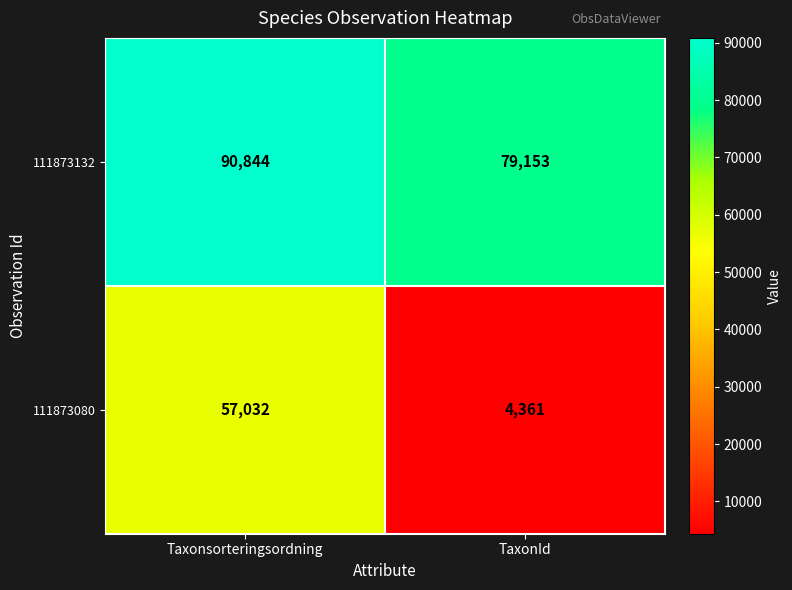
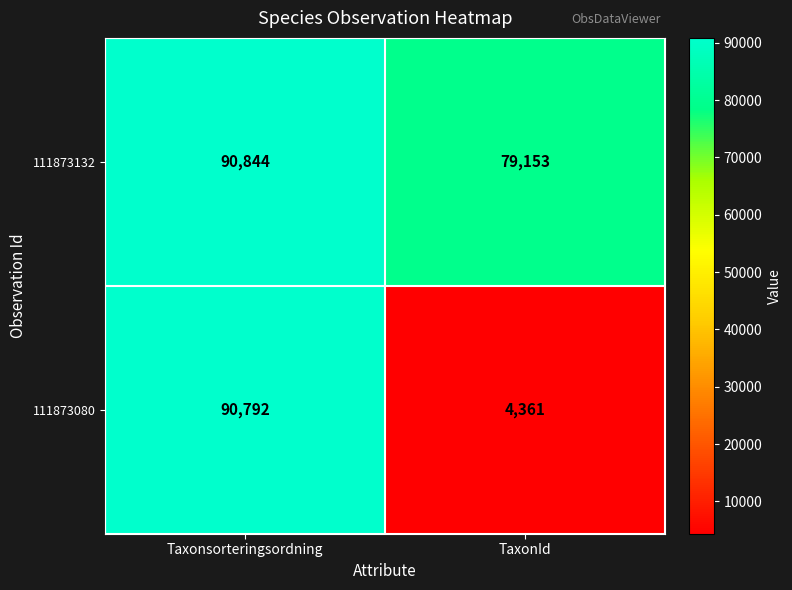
  {
    "111873132": {
      "Taxonsorteringsordning": "90,844",
      "TaxonId": "79,153"
    },
    "111873080": {
-     "Taxonsorteringsordning": "57,032",
+     "Taxonsorteringsordning": "90,792",
      "TaxonId": "4,361"
    }
  }
